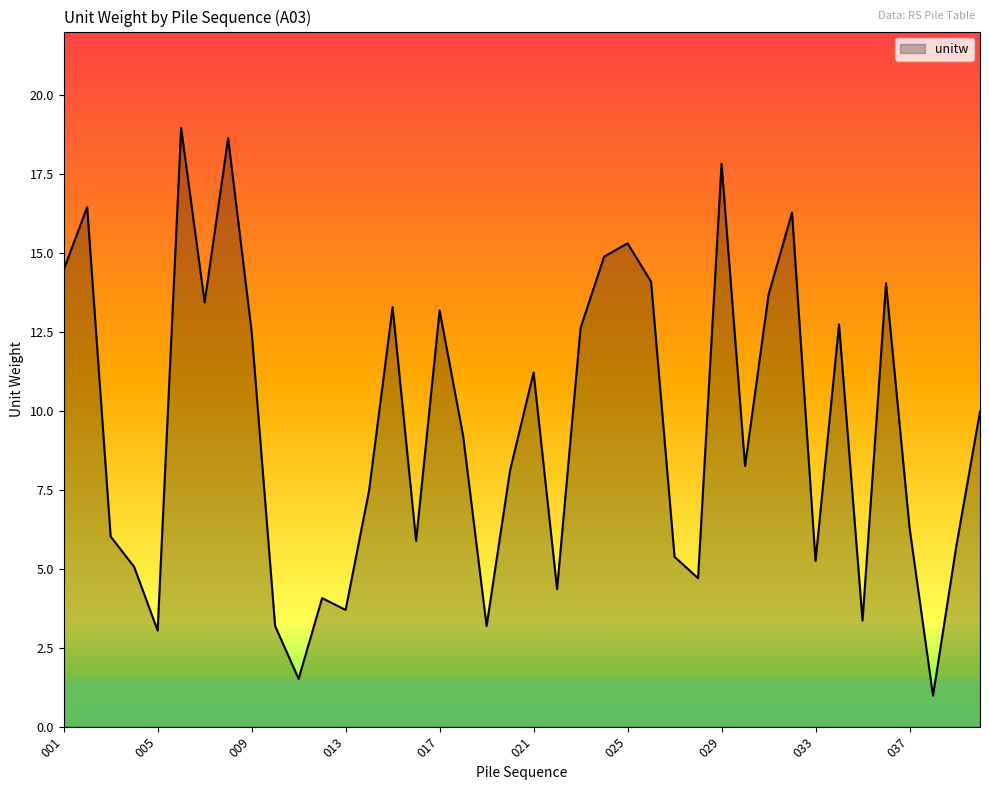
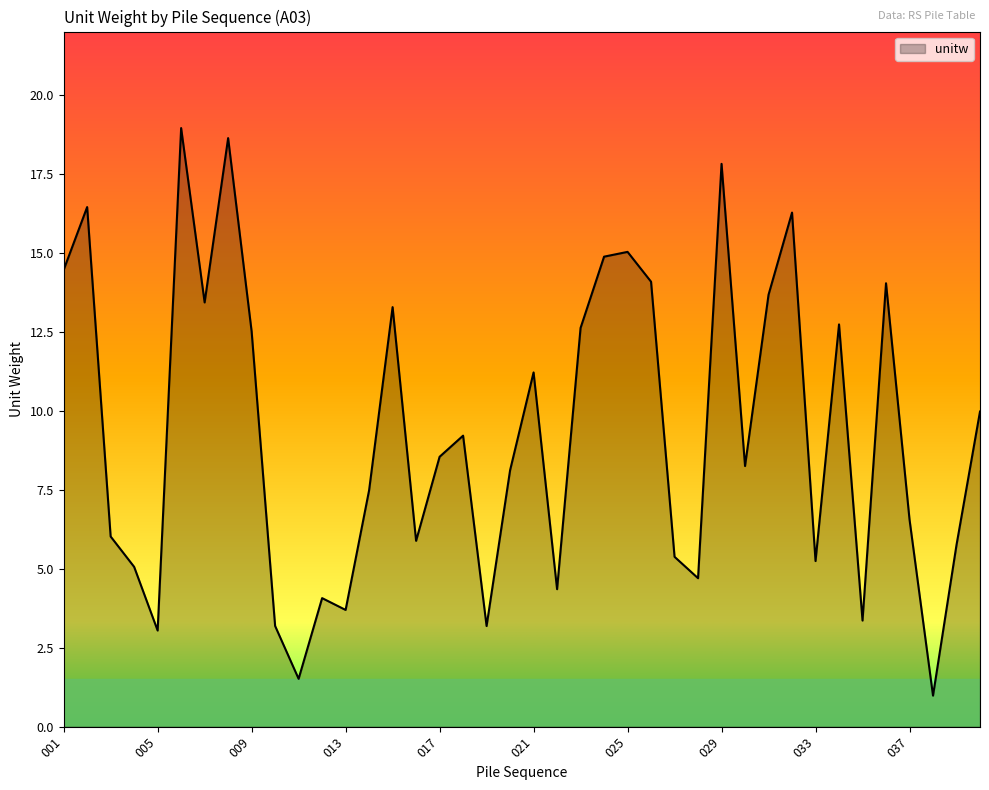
  {
    "001": 14.5,
    "005": 3.0,
    "009": 12.5,
    "013": 3.7,
-   "017": 13.2,
+   "017": 8.5,
    "021": 11.2,
-   "025": 15.3,
+   "025": 15.0,
    "029": 17.8,
    "033": 5.2,
-   "037": 6.3
+   "037": 6.6
  }
